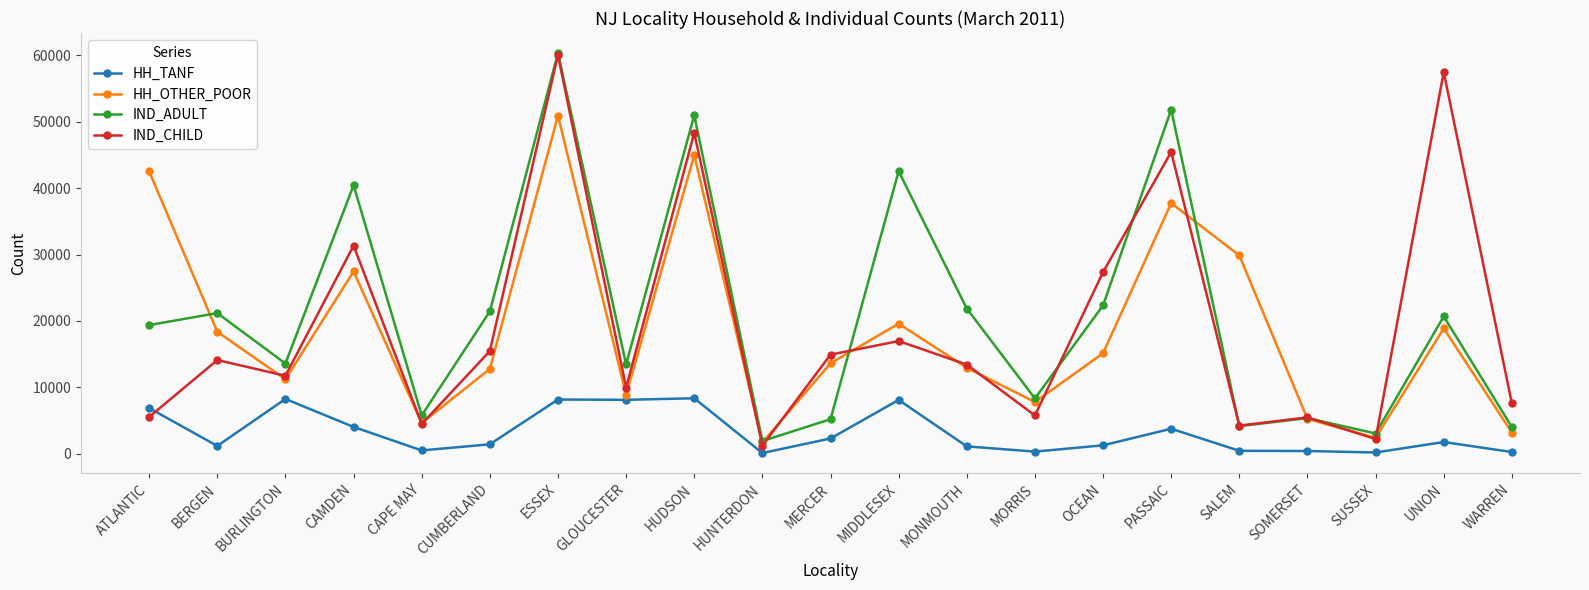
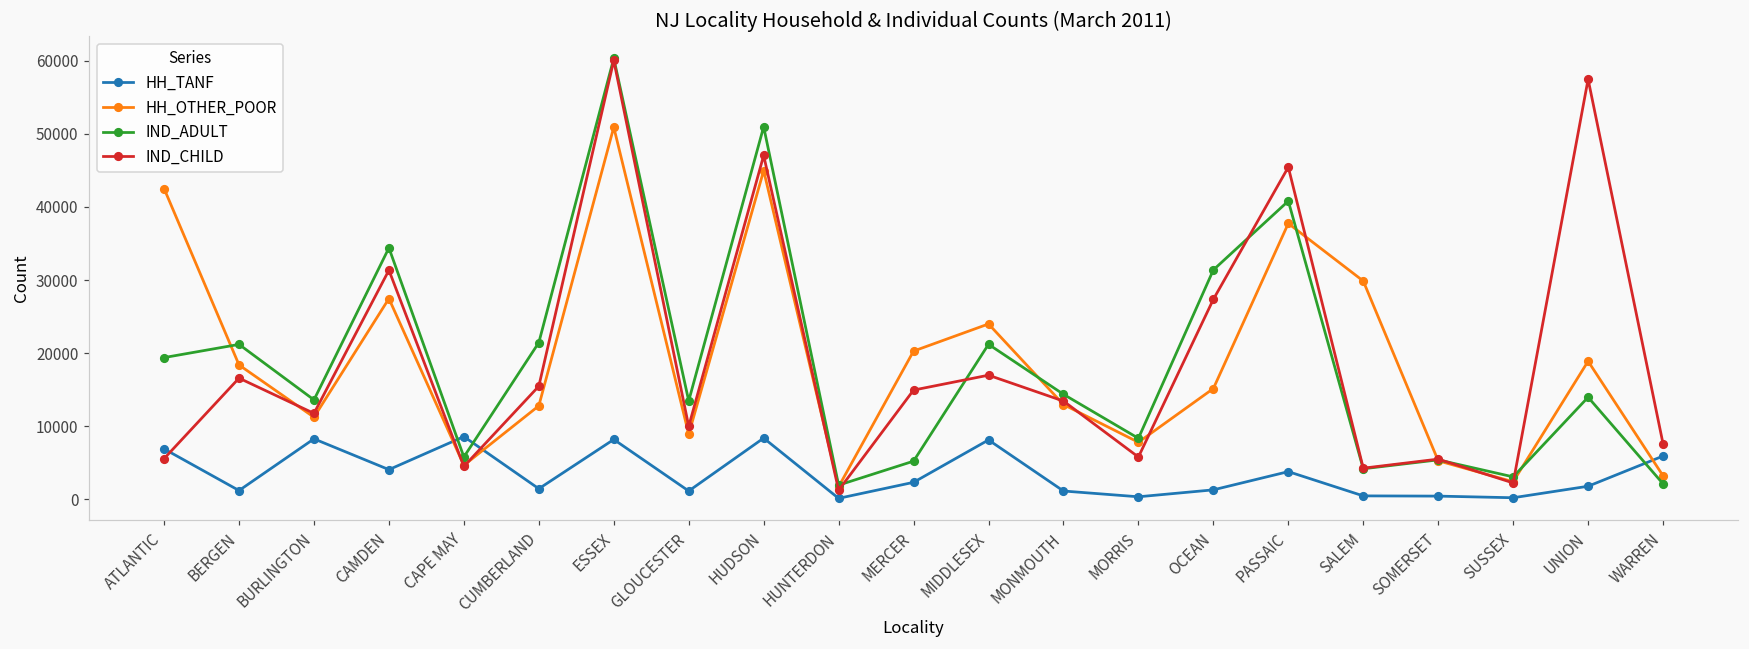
  {
    "HH_TANF": {
      "ATLANTIC": 7000,
      "BERGEN": 1000,
      "BURLINGTON": 8000,
      "CAMDEN": 4000,
-     "CAPE MAY": 1000,
+     "CAPE MAY": 9000,
      "CUMBERLAND": 1000,
      "ESSEX": 8000,
-     "GLOUCESTER": 8000,
+     "GLOUCESTER": 1000,
      "HUDSON": 8000,
      "HUNTERDON": 0,
      "MERCER": 2000,
      "MIDDLESEX": 8000,
      "MONMOUTH": 1000,
      "MORRIS": 0,
      "OCEAN": 1000,
      "PASSAIC": 4000,
      "SALEM": 0,
      "SOMERSET": 0,
      "SUSSEX": 0,
      "UNION": 2000,
-     "WARREN": 0
+     "WARREN": 6000
    },
    "HH_OTHER_POOR": {
      "ATLANTIC": 43000,
      "BERGEN": 18000,
      "BURLINGTON": 11000,
      "CAMDEN": 27000,
      "CUMBERLAND": 13000,
      "ESSEX": 51000,
      "GLOUCESTER": 9000,
      "HUDSON": 45000,
-     "MERCER": 14000,
-     "MIDDLESEX": 20000,
+     "MERCER": 20000,
+     "MIDDLESEX": 24000,
      "MONMOUTH": 13000,
      "MORRIS": 8000,
      "OCEAN": 15000,
      "PASSAIC": 38000,
      "SALEM": 30000,
      "UNION": 19000,
      "WARREN": 3000
    },
    "IND_ADULT": {
      "ATLANTIC": 19000,
      "BERGEN": 21000,
      "BURLINGTON": 14000,
-     "CAMDEN": 40000,
+     "CAMDEN": 34000,
      "CAPE MAY": 6000,
      "CUMBERLAND": 21000,
      "GLOUCESTER": 13000,
      "HUDSON": 51000,
      "MERCER": 5000,
-     "MIDDLESEX": 43000,
-     "MONMOUTH": 22000,
+     "MIDDLESEX": 21000,
+     "MONMOUTH": 14000,
      "MORRIS": 8000,
-     "OCEAN": 22000,
-     "PASSAIC": 52000,
+     "OCEAN": 31000,
+     "PASSAIC": 41000,
      "SUSSEX": 3000,
-     "UNION": 21000,
-     "WARREN": 4000
+     "UNION": 14000,
+     "WARREN": 2000
    },
    "IND_CHILD": {
      "ATLANTIC": 6000,
-     "BERGEN": 14000,
+     "BERGEN": 17000,
      "BURLINGTON": 12000,
      "CAMDEN": 31000,
      "CUMBERLAND": 15000,
      "GLOUCESTER": 10000,
-     "HUDSON": 48000,
+     "HUDSON": 47000,
      "HUNTERDON": 1000,
      "MERCER": 15000,
      "MIDDLESEX": 17000,
      "MONMOUTH": 13000,
      "MORRIS": 6000,
      "OCEAN": 27000,
      "PASSAIC": 45000,
      "UNION": 57000,
      "WARREN": 8000
    }
  }
